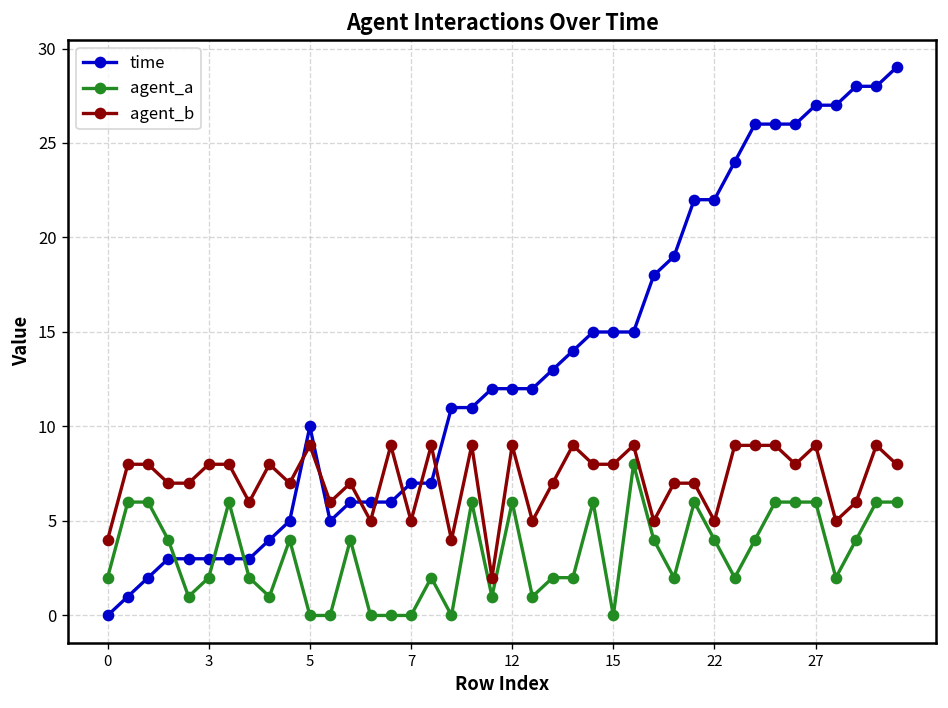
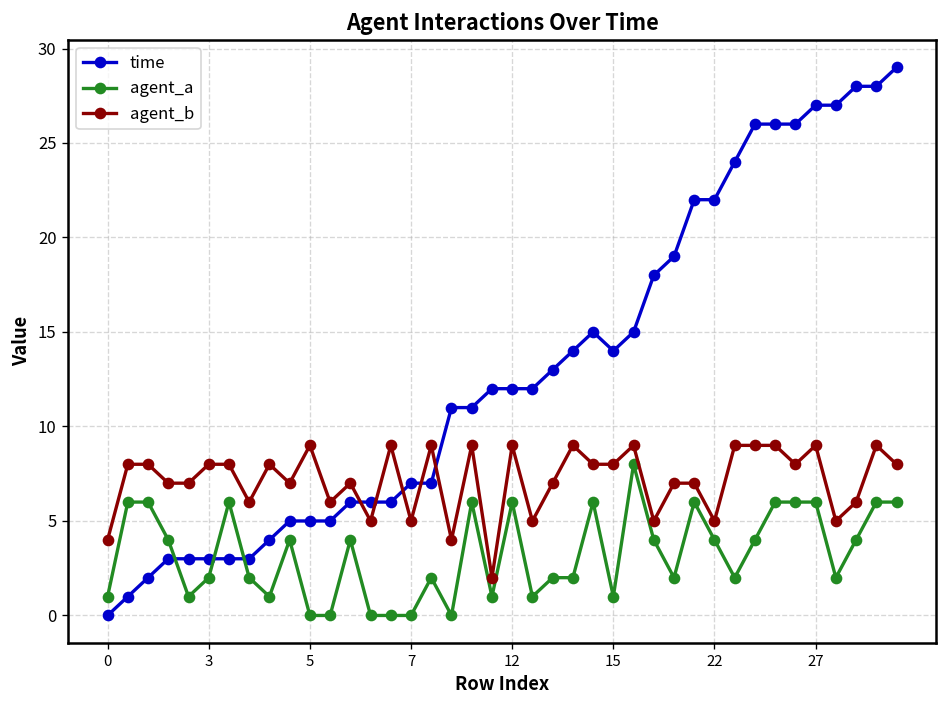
  {
    "time": {
      "0": 0,
-     "5": 10,
-     "15": 15
+     "5": 5,
+     "15": 14
    },
    "agent_a": {
-     "0": 2,
+     "0": 1,
      "5": 0,
-     "15": 0
+     "15": 1
    },
    "agent_b": {
      "0": 4,
      "5": 9,
      "15": 8
    }
  }
